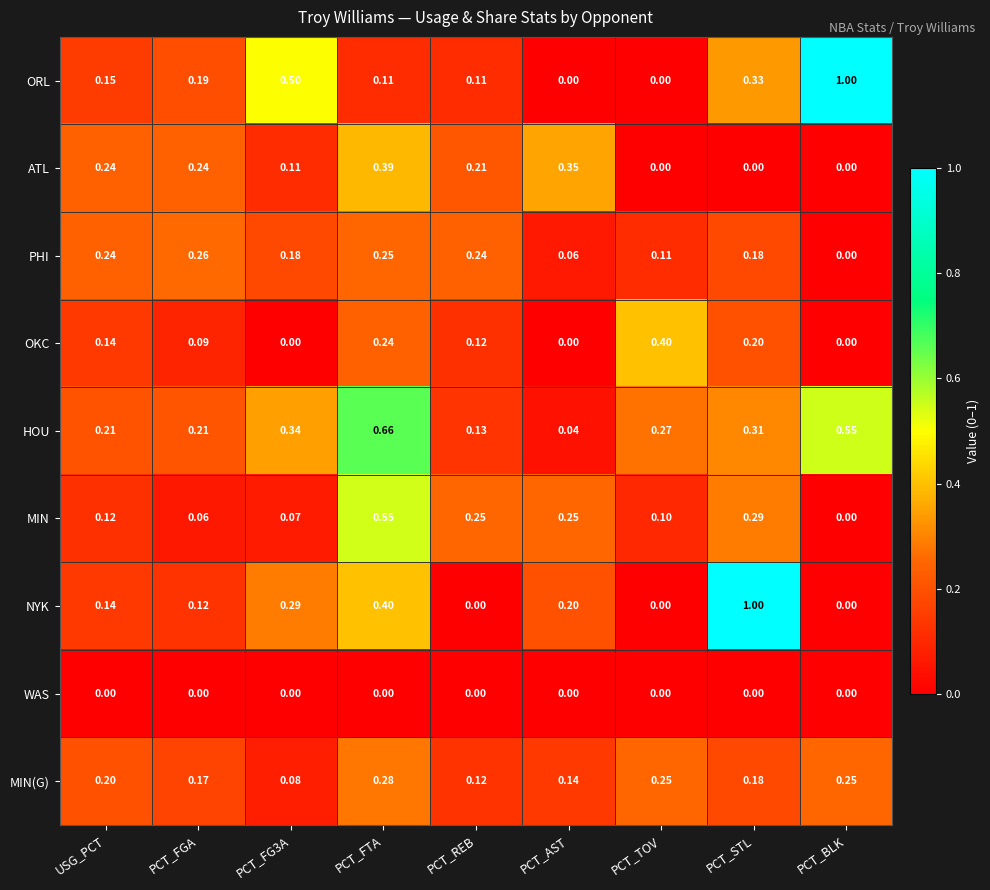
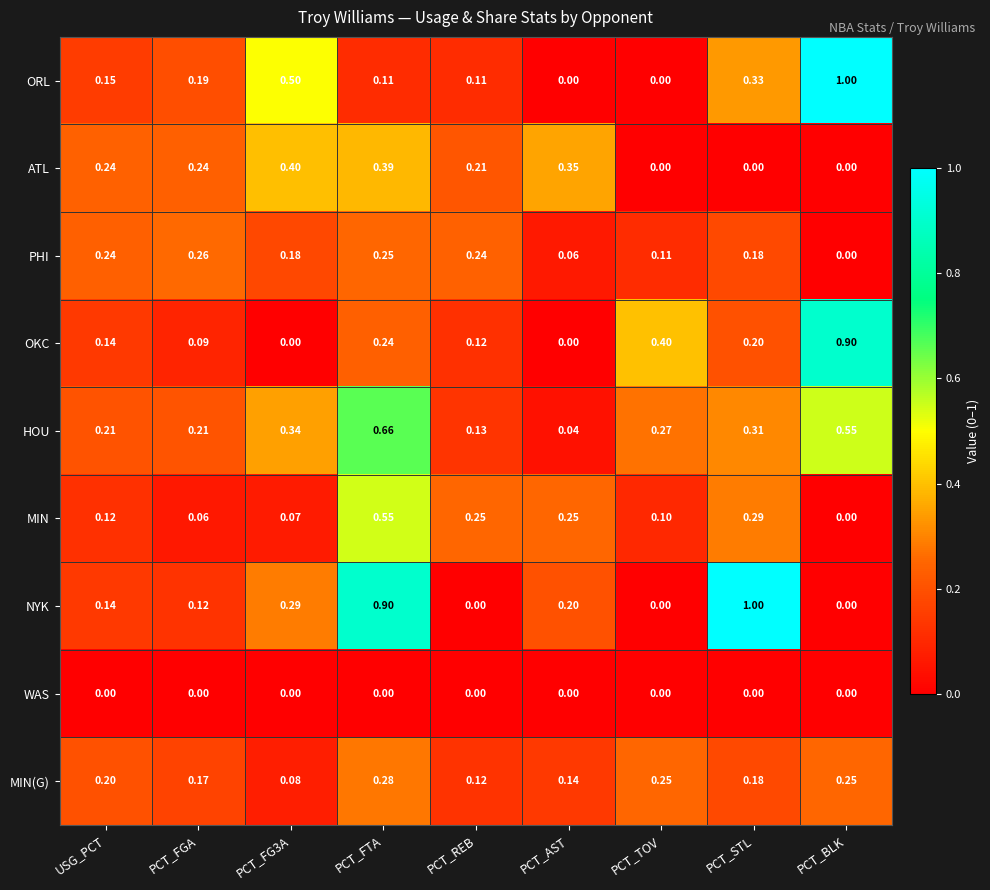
  {
    "ORL": {
      "USG_PCT": 0.15,
      "PCT_FGA": 0.19,
      "PCT_FG3A": 0.50,
      "PCT_FTA": 0.11,
      "PCT_REB": 0.11,
      "PCT_AST": 0.00,
      "PCT_TOV": 0.00,
      "PCT_STL": 0.33,
      "PCT_BLK": 1.00
    },
    "ATL": {
      "USG_PCT": 0.24,
      "PCT_FGA": 0.24,
-     "PCT_FG3A": 0.11,
+     "PCT_FG3A": 0.40,
      "PCT_FTA": 0.39,
      "PCT_REB": 0.21,
      "PCT_AST": 0.35,
      "PCT_TOV": 0.00,
      "PCT_STL": 0.00,
      "PCT_BLK": 0.00
    },
    "PHI": {
      "USG_PCT": 0.24,
      "PCT_FGA": 0.26,
      "PCT_FG3A": 0.18,
      "PCT_FTA": 0.25,
      "PCT_REB": 0.24,
      "PCT_AST": 0.06,
      "PCT_TOV": 0.11,
      "PCT_STL": 0.18,
      "PCT_BLK": 0.00
    },
    "OKC": {
      "USG_PCT": 0.14,
      "PCT_FGA": 0.09,
      "PCT_FG3A": 0.00,
      "PCT_FTA": 0.24,
      "PCT_REB": 0.12,
      "PCT_AST": 0.00,
      "PCT_TOV": 0.40,
      "PCT_STL": 0.20,
-     "PCT_BLK": 0.00
+     "PCT_BLK": 0.90
    },
    "HOU": {
      "USG_PCT": 0.21,
      "PCT_FGA": 0.21,
      "PCT_FG3A": 0.34,
      "PCT_FTA": 0.66,
      "PCT_REB": 0.13,
      "PCT_AST": 0.04,
      "PCT_TOV": 0.27,
      "PCT_STL": 0.31,
      "PCT_BLK": 0.55
    },
    "MIN": {
      "USG_PCT": 0.12,
      "PCT_FGA": 0.06,
      "PCT_FG3A": 0.07,
      "PCT_FTA": 0.55,
      "PCT_REB": 0.25,
      "PCT_AST": 0.25,
      "PCT_TOV": 0.10,
      "PCT_STL": 0.29,
      "PCT_BLK": 0.00
    },
    "NYK": {
      "USG_PCT": 0.14,
      "PCT_FGA": 0.12,
      "PCT_FG3A": 0.29,
-     "PCT_FTA": 0.40,
+     "PCT_FTA": 0.90,
      "PCT_REB": 0.00,
      "PCT_AST": 0.20,
      "PCT_TOV": 0.00,
      "PCT_STL": 1.00,
      "PCT_BLK": 0.00
    },
    "WAS": {
      "USG_PCT": 0.00,
      "PCT_FGA": 0.00,
      "PCT_FG3A": 0.00,
      "PCT_FTA": 0.00,
      "PCT_REB": 0.00,
      "PCT_AST": 0.00,
      "PCT_TOV": 0.00,
      "PCT_STL": 0.00,
      "PCT_BLK": 0.00
    },
    "MIN(G)": {
      "USG_PCT": 0.20,
      "PCT_FGA": 0.17,
      "PCT_FG3A": 0.08,
      "PCT_FTA": 0.28,
      "PCT_REB": 0.12,
      "PCT_AST": 0.14,
      "PCT_TOV": 0.25,
      "PCT_STL": 0.18,
      "PCT_BLK": 0.25
    }
  }
